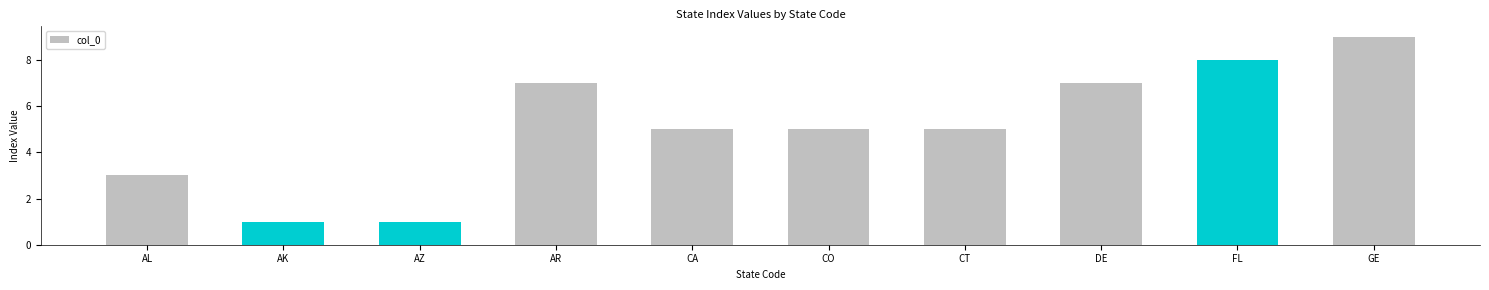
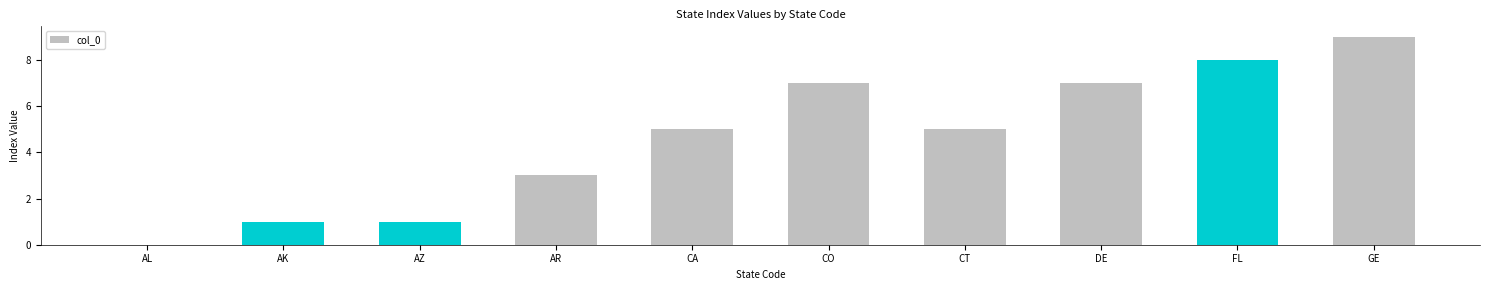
  {
-   "AL": 3,
+   "AL": 0,
    "AK": 1,
    "AZ": 1,
-   "AR": 7,
+   "AR": 3,
    "CA": 5,
-   "CO": 5,
+   "CO": 7,
    "CT": 5,
    "DE": 7,
    "FL": 8,
    "GE": 9
  }
